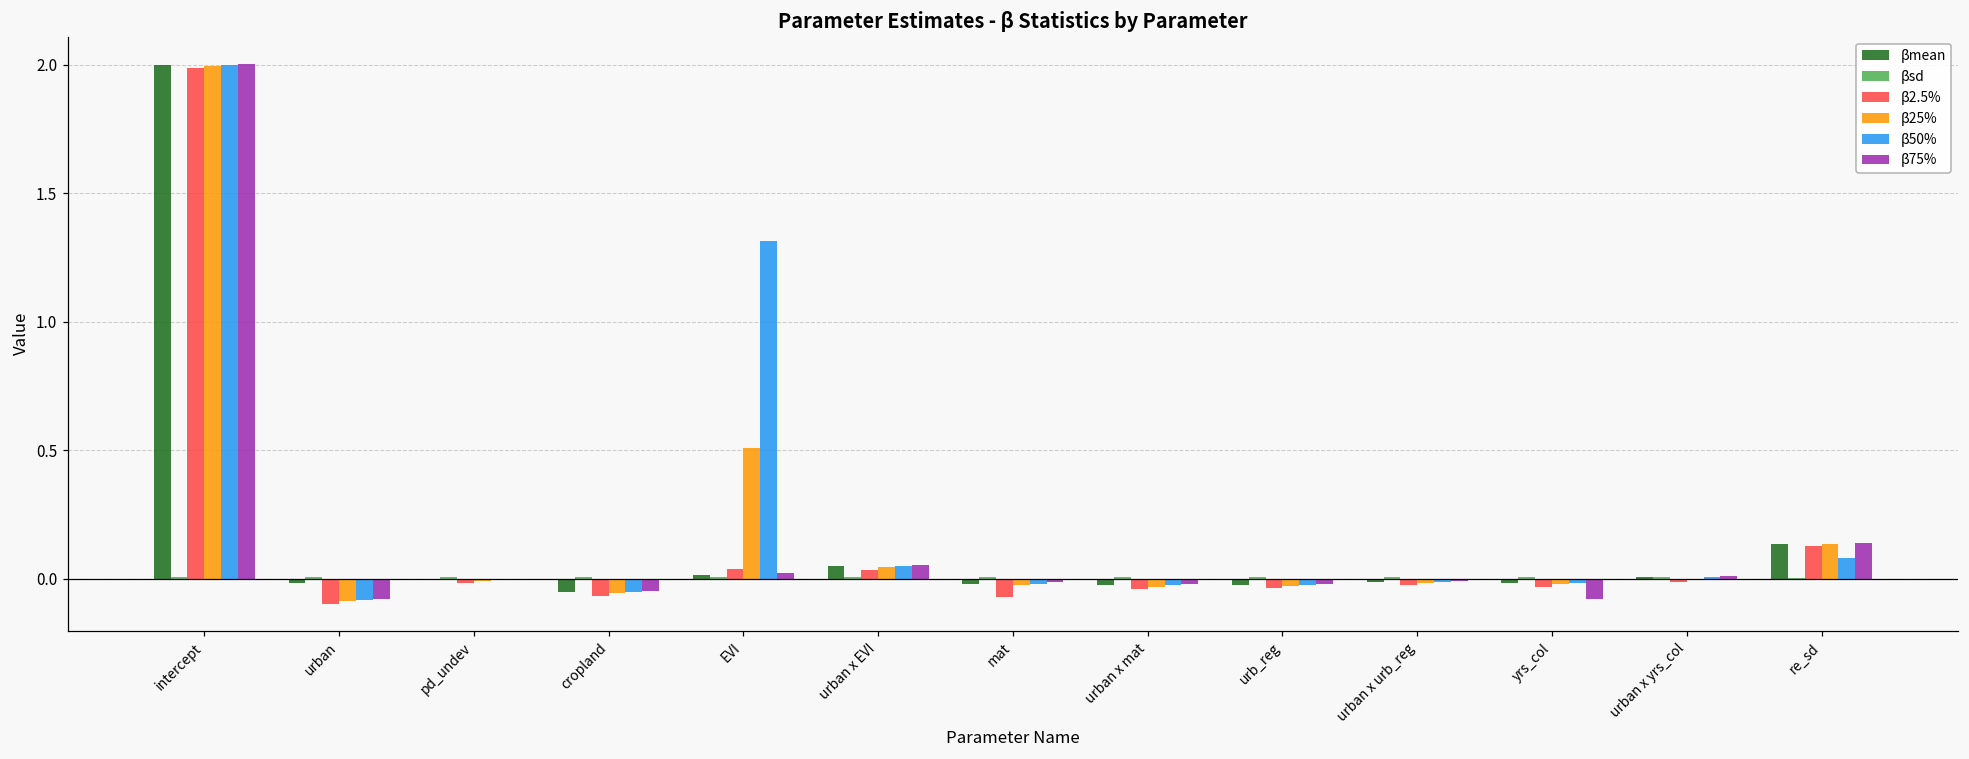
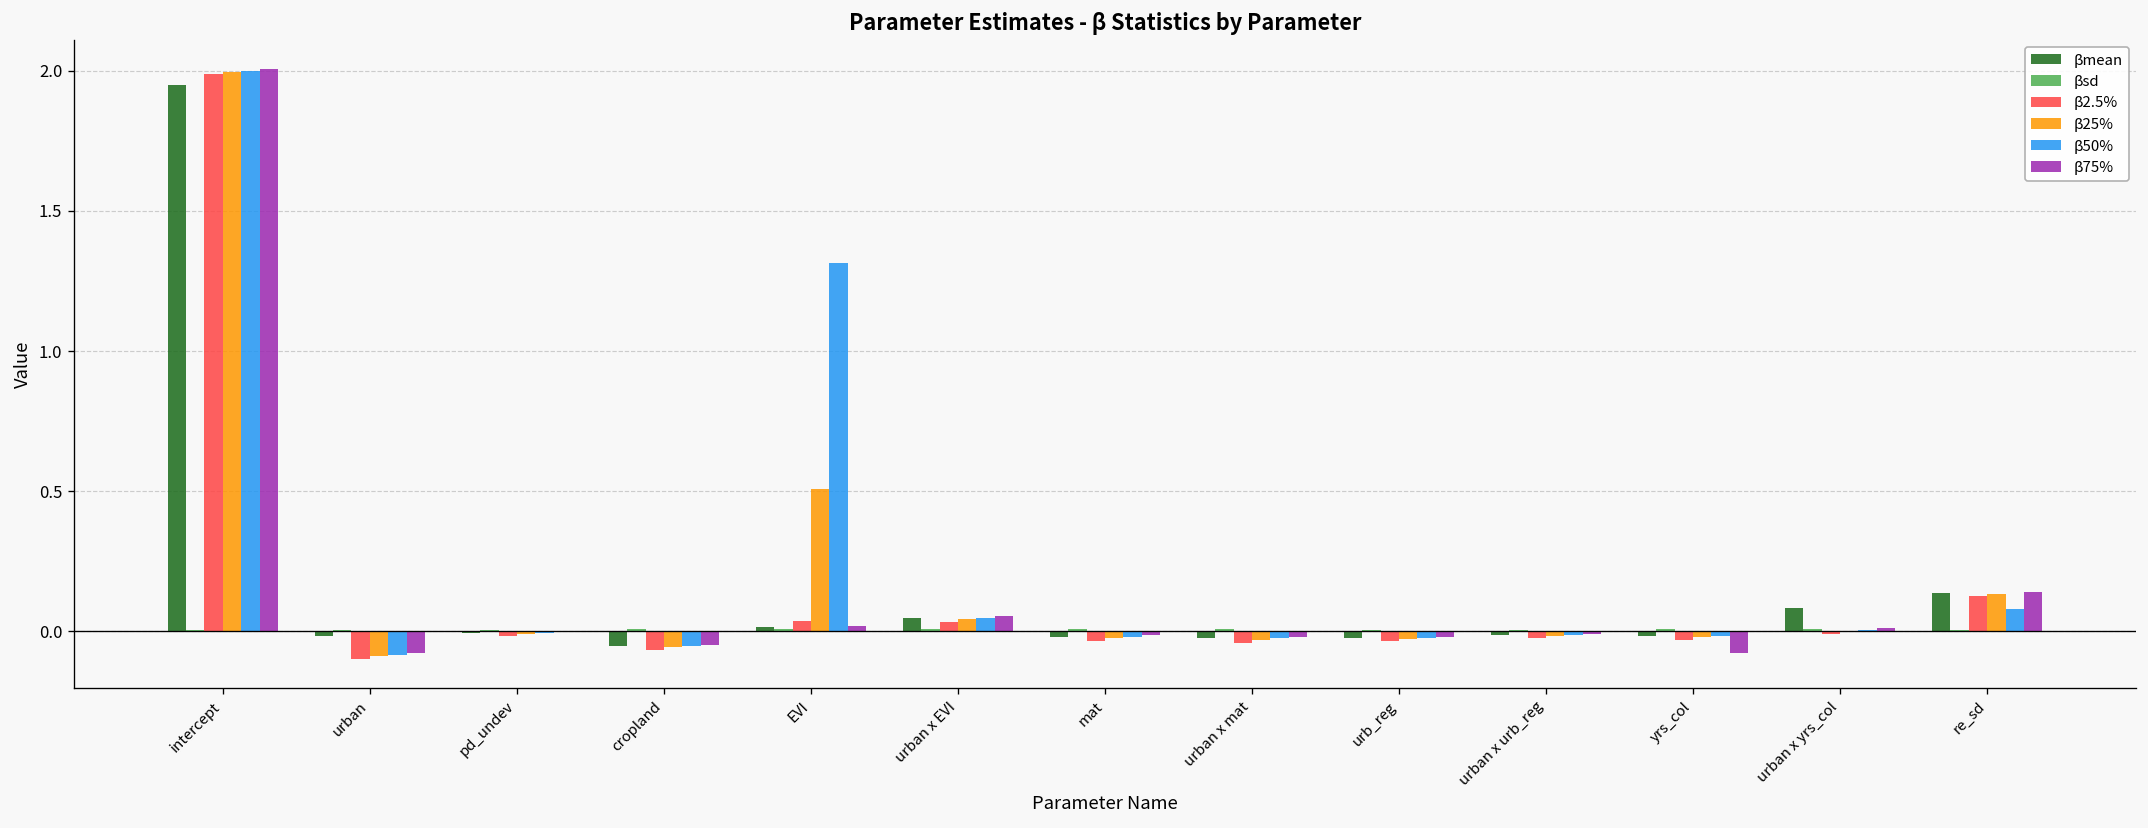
  {
    "βmean": {
-     "intercept": 2.00,
+     "intercept": 1.95,
      "urban": -0.02,
      "cropland": -0.05,
      "EVI": 0.02,
      "urban x EVI": 0.05,
      "mat": -0.02,
      "urban x mat": -0.02,
      "urb_reg": -0.02,
      "urban x urb_reg": -0.01,
      "yrs_col": -0.02,
-     "urban x yrs_col": 0.01,
+     "urban x yrs_col": 0.08,
      "re_sd": 0.14
    },
    "β2.5%": {
      "intercept": 1.99,
      "urban": -0.10,
      "pd_undev": -0.02,
      "cropland": -0.07,
      "EVI": 0.04,
      "urban x EVI": 0.03,
-     "mat": -0.07,
+     "mat": -0.03,
      "urban x mat": -0.04,
      "urb_reg": -0.04,
      "urban x urb_reg": -0.02,
      "yrs_col": -0.03,
      "re_sd": 0.13
    },
    "β25%": {
      "intercept": 2.00,
      "urban": -0.09,
      "cropland": -0.06,
      "EVI": 0.51,
      "urban x EVI": 0.04,
      "mat": -0.02,
      "urban x mat": -0.03,
      "urb_reg": -0.03,
      "urban x urb_reg": -0.02,
      "yrs_col": -0.02,
      "re_sd": 0.13
    },
    "β50%": {
      "intercept": 2.00,
      "urban": -0.08,
      "cropland": -0.05,
      "EVI": 1.31,
      "urban x EVI": 0.05,
      "mat": -0.02,
      "urban x mat": -0.02,
      "urb_reg": -0.02,
      "urban x urb_reg": -0.01,
      "yrs_col": -0.02,
      "re_sd": 0.08
    },
    "β75%": {
      "intercept": 2.00,
      "urban": -0.08,
      "cropland": -0.05,
      "EVI": 0.02,
      "urban x EVI": 0.05,
      "mat": -0.01,
      "urban x mat": -0.02,
      "urb_reg": -0.02,
      "yrs_col": -0.08,
      "urban x yrs_col": 0.01,
      "re_sd": 0.14
    }
  }
